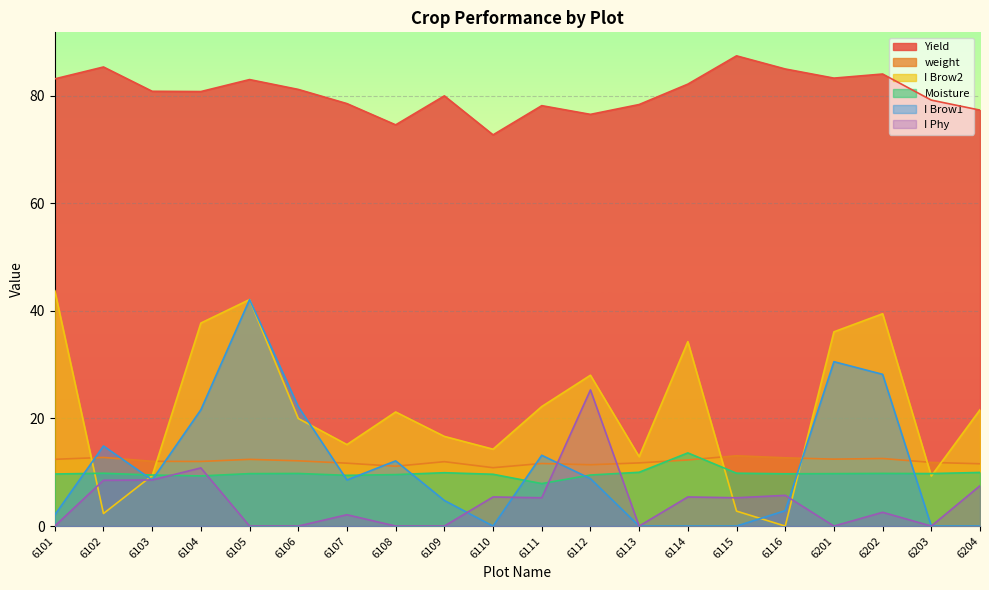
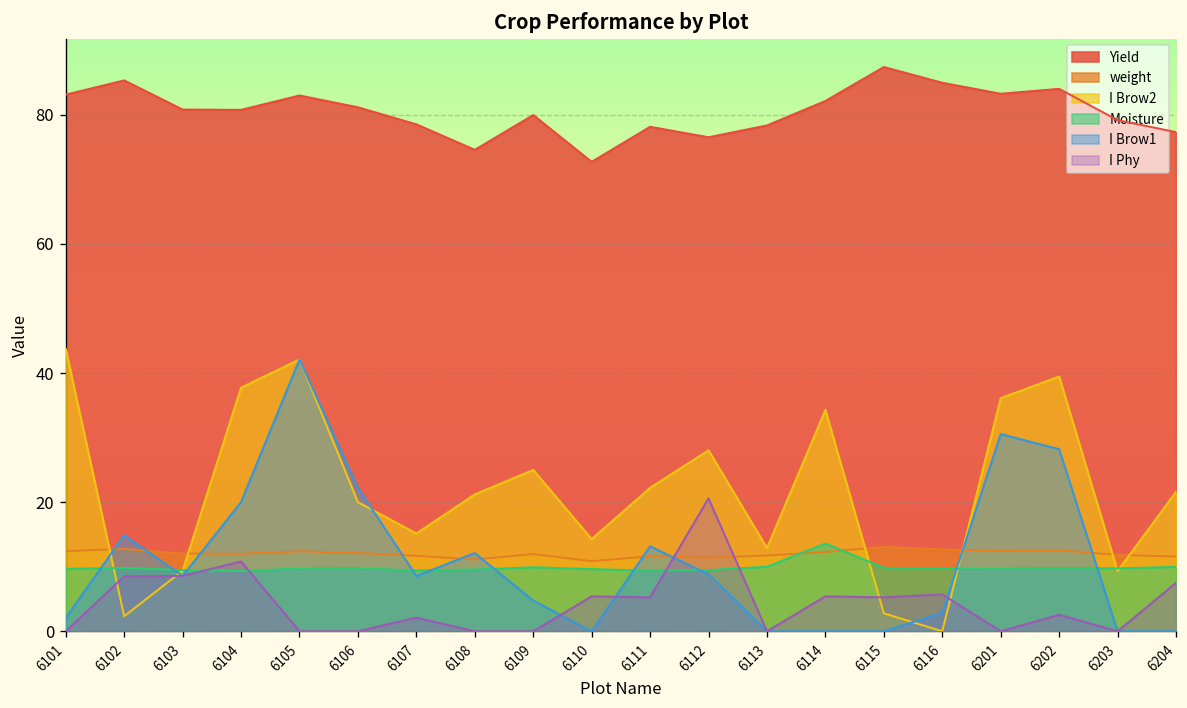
  {
    "I Brow2": {
      "6101": 44,
      "6102": 2,
      "6104": 38,
      "6106": 20,
      "6107": 15,
      "6108": 21,
-     "6109": 17,
+     "6109": 25,
      "6110": 14,
      "6111": 22,
      "6112": 28,
      "6113": 13,
      "6114": 34,
      "6115": 3,
      "6116": 0,
      "6201": 36,
      "6202": 39,
      "6204": 22
    },
    "Moisture": {
      "6101": 10,
      "6102": 10,
      "6104": 9,
      "6105": 10,
      "6106": 10,
      "6107": 9,
      "6108": 10,
      "6109": 10,
      "6110": 10,
-     "6111": 8,
+     "6111": 9,
      "6112": 9,
      "6113": 10,
      "6114": 14,
      "6115": 10,
      "6116": 10,
      "6201": 10,
      "6202": 10,
      "6204": 10
    },
    "I Brow1": {
      "6101": 2,
      "6102": 15,
-     "6104": 22,
+     "6104": 20,
      "6106": 22,
      "6107": 9,
      "6108": 12,
      "6109": 5,
      "6110": 0,
      "6111": 13,
      "6112": 9,
      "6114": 0,
      "6115": 0,
      "6116": 3,
      "6201": 31,
      "6202": 28,
      "6204": 0
    },
    "I Phy": {
      "6101": 0,
      "6102": 9,
      "6104": 11,
      "6105": 0,
      "6106": 0,
      "6107": 2,
      "6108": 0,
      "6109": 0,
      "6110": 5,
      "6111": 5,
-     "6112": 25,
+     "6112": 21,
      "6114": 5,
      "6115": 5,
      "6116": 6,
      "6201": 0,
      "6202": 3,
      "6204": 8
    }
  }
